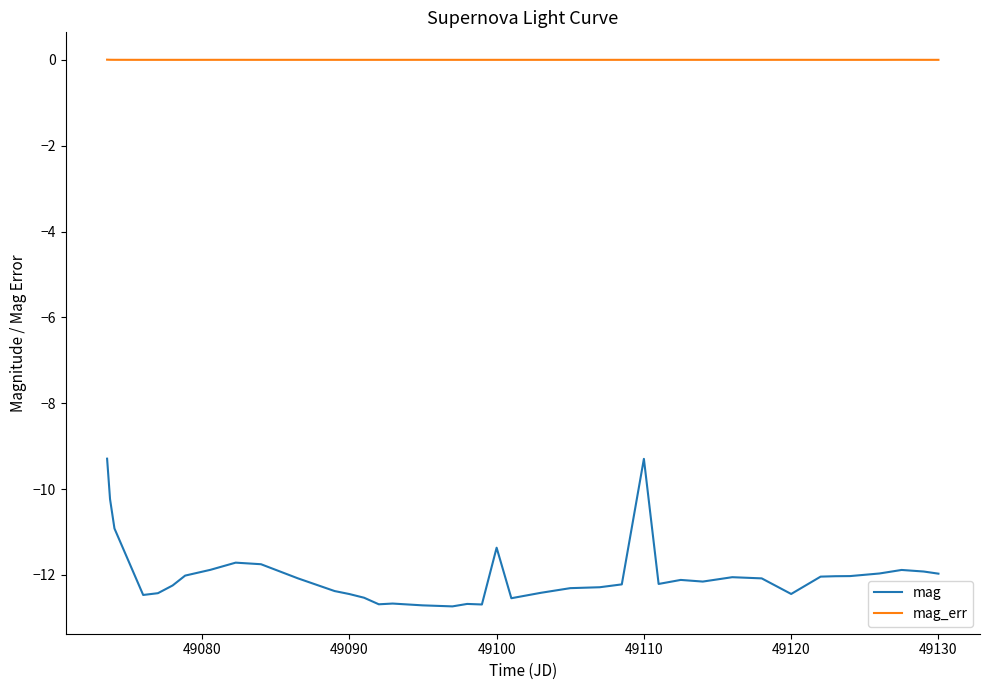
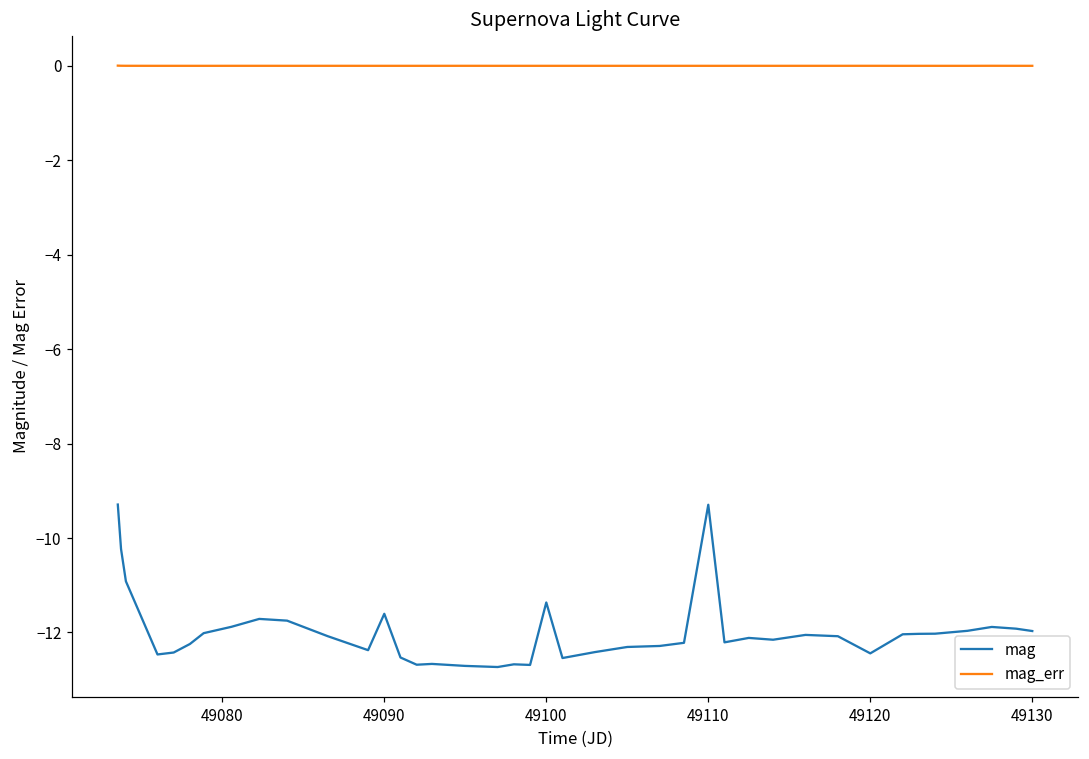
  {
    "mag": {
-     "49090": -12.4,
+     "49090": -11.6,
      "49100": -11.4,
      "49110": -9.3,
      "49120": -12.4,
      "49130": -12.0
    },
    "mag_err": {
      "49090": 0.0,
      "49100": 0.0,
      "49110": 0.0,
      "49120": 0.0,
      "49130": 0.0
    }
  }
